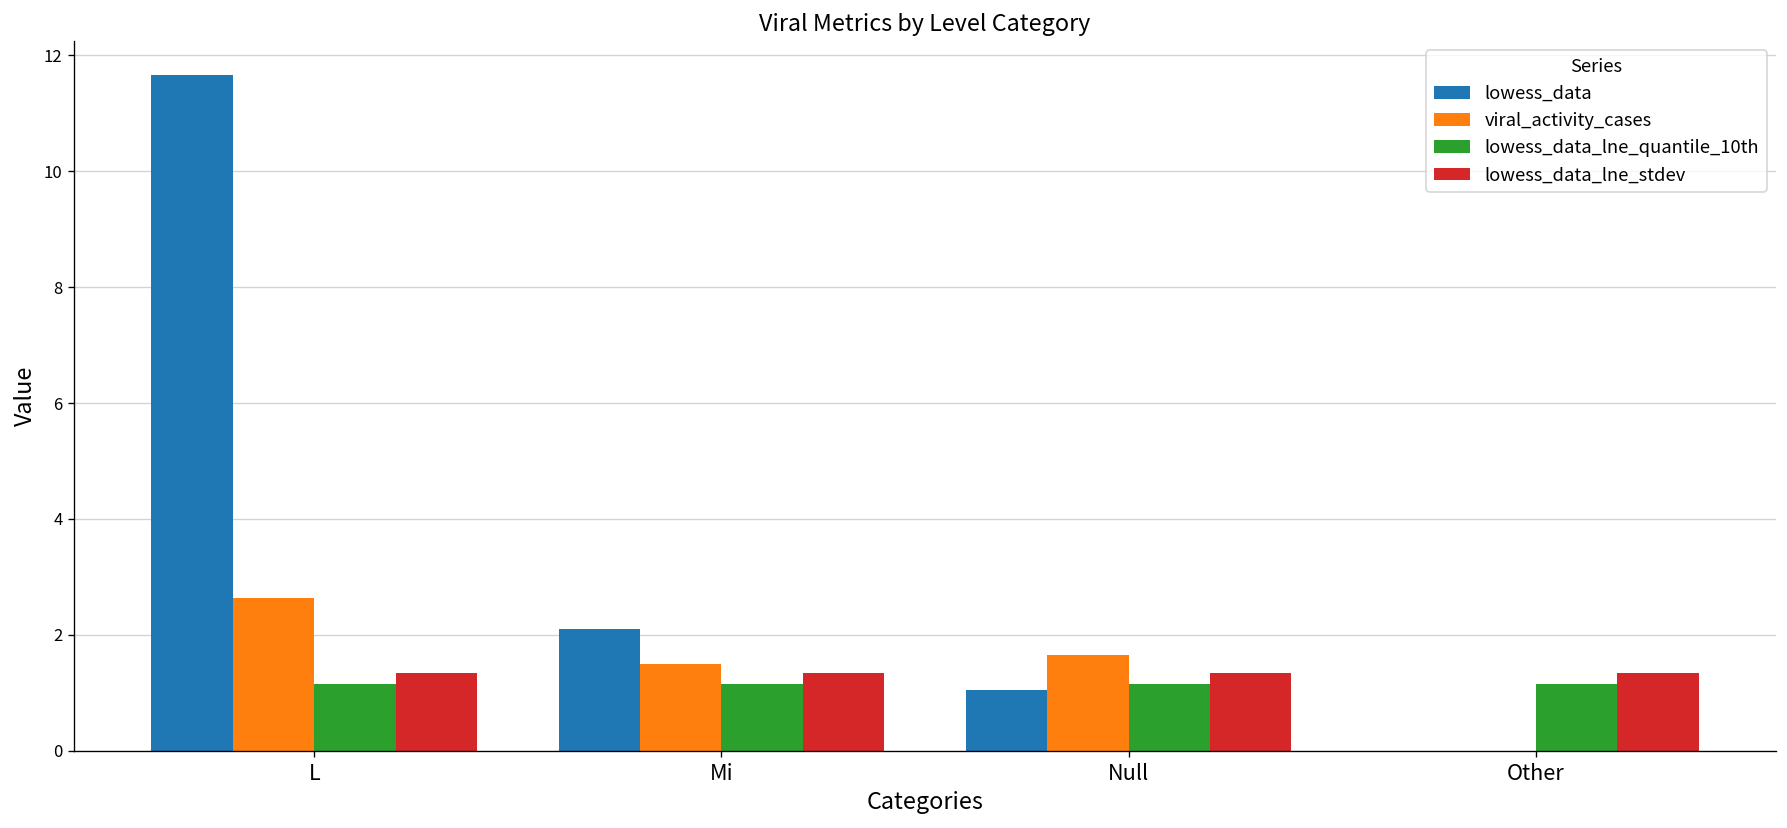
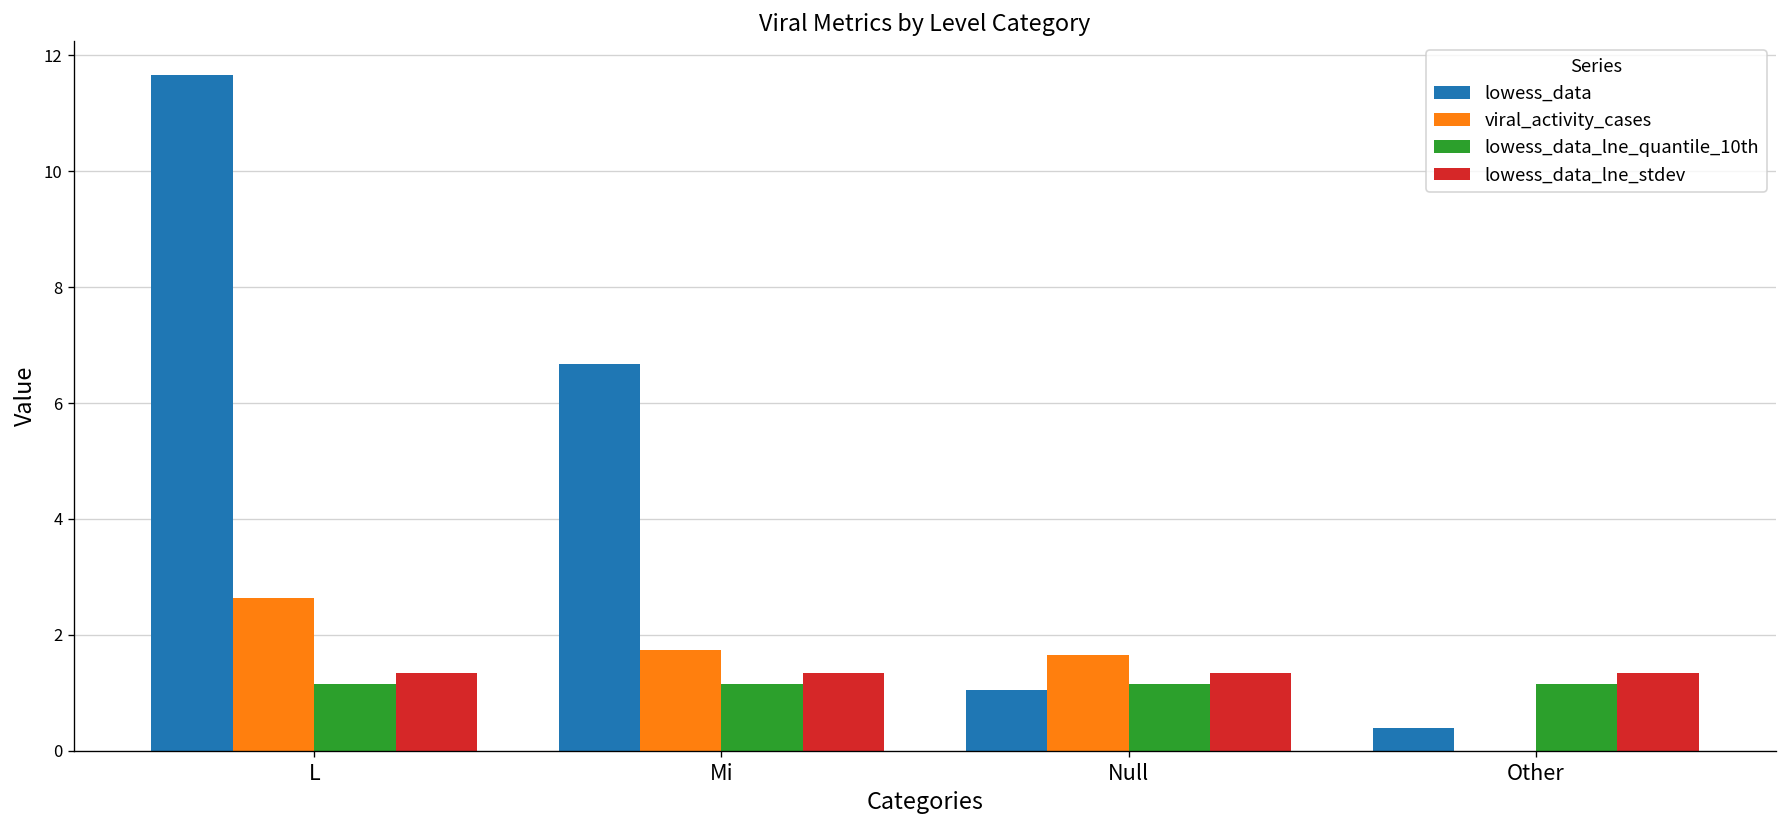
  {
    "lowess_data": {
      "L": 11.7,
-     "Mi": 2.1,
+     "Mi": 6.7,
      "Null": 1.0,
-     "Other": 0.0
+     "Other": 0.4
    },
    "viral_activity_cases": {
      "L": 2.6,
-     "Mi": 1.5,
+     "Mi": 1.7,
      "Null": 1.7,
      "Other": 0.0
    },
    "lowess_data_lne_quantile_10th": {
      "L": 1.2,
      "Mi": 1.2,
      "Null": 1.2,
      "Other": 1.2
    },
    "lowess_data_lne_stdev": {
      "L": 1.3,
      "Mi": 1.3,
      "Null": 1.3,
      "Other": 1.3
    }
  }
